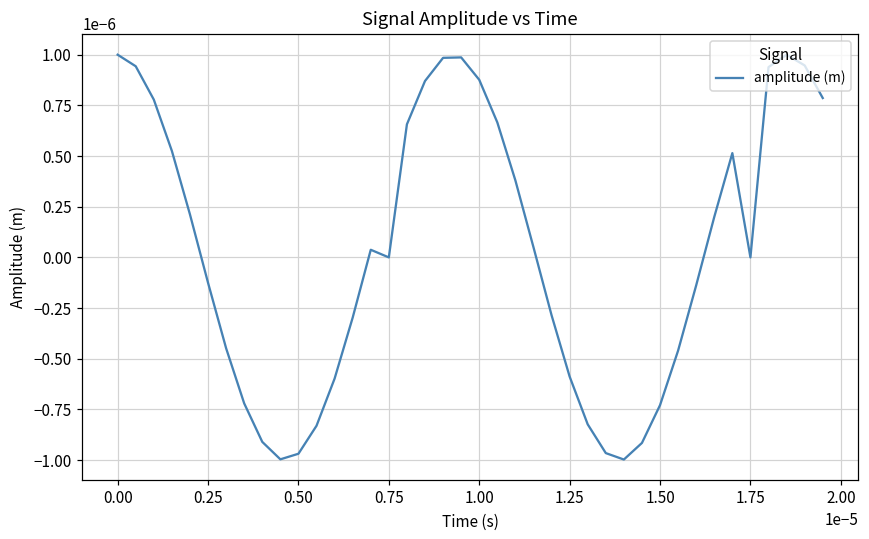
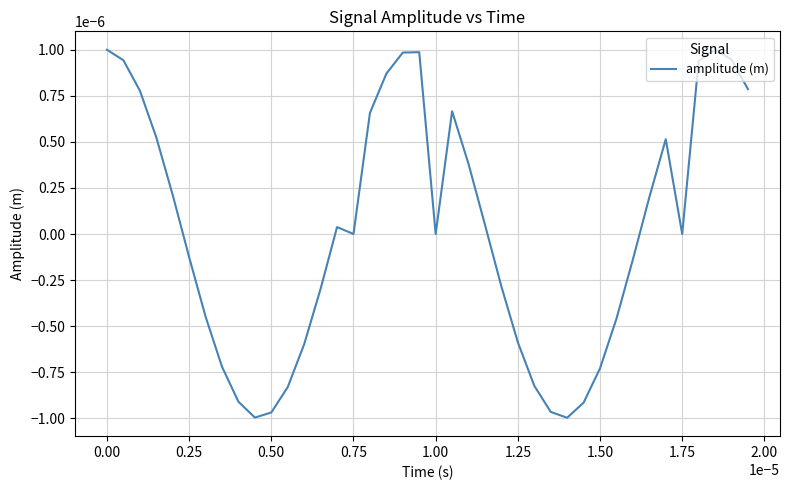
  {
    "0.00": 0.000001,
    "0.25": -0.00000013,
    "0.50": -0.00000097,
    "0.75": 0.000000,
-   "1.00": 0.000001,
+   "1.00": 0.000000,
    "1.25": -0.00000059,
    "1.50": -0.00000073,
    "1.75": 0.000000
  }
